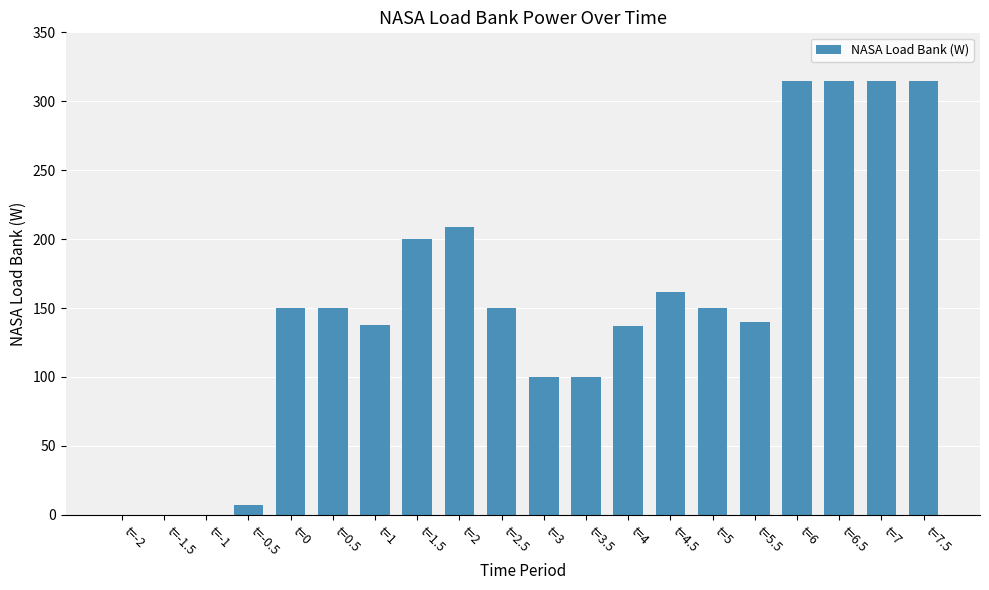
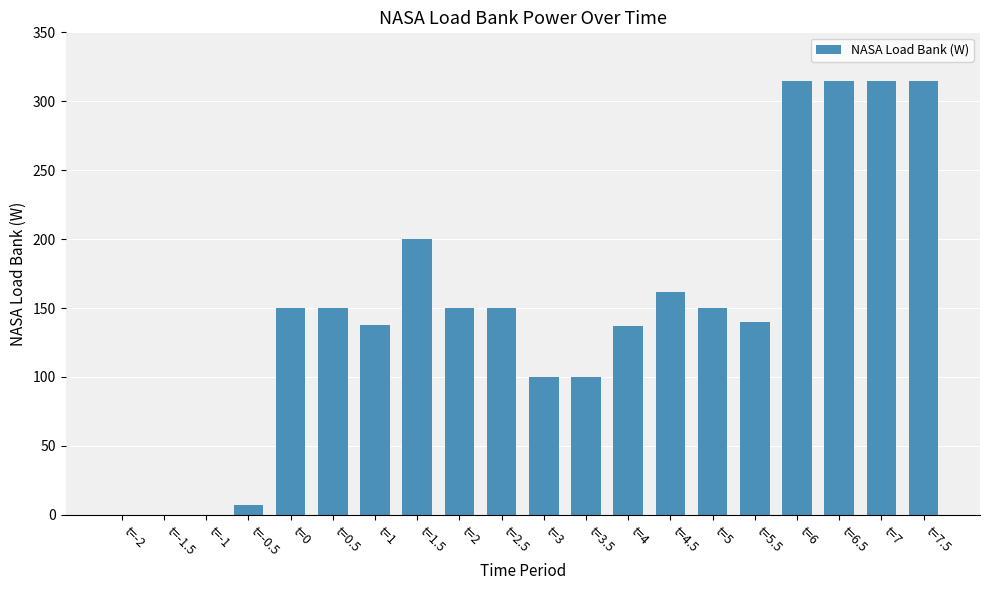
  {
    "t=-2": 0,
    "t=-1.5": 0,
    "t=-1": 0,
    "t=-0.5": 7,
    "t=0": 150,
    "t=0.5": 150,
    "t=1": 138,
    "t=1.5": 200,
-   "t=2": 209,
+   "t=2": 150,
    "t=2.5": 150,
    "t=3": 100,
    "t=3.5": 100,
    "t=4": 137,
    "t=4.5": 162,
    "t=5": 150,
    "t=5.5": 140,
    "t=6": 315,
    "t=6.5": 315,
    "t=7": 315,
    "t=7.5": 315
  }
